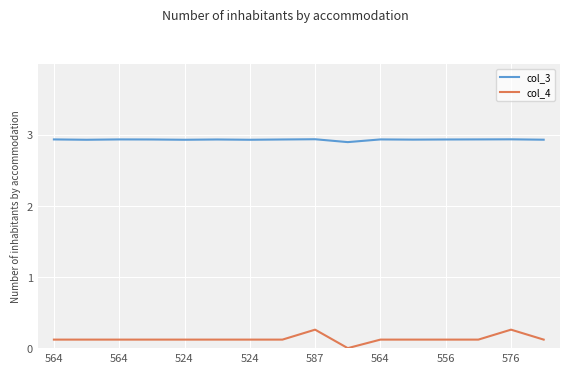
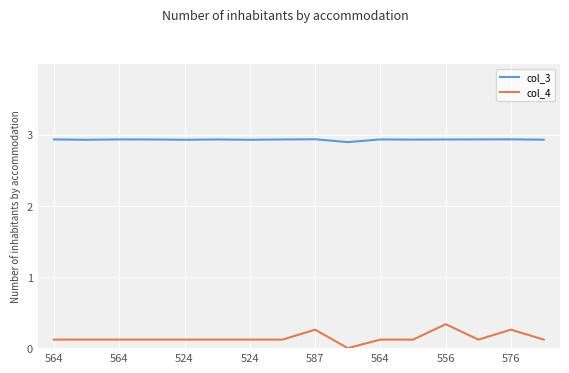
  {
    "col_3": {
      "587": 2.9,
      "556": 2.9,
      "576": 2.9
    },
    "col_4": {
      "587": 0.3,
-     "556": 0.1,
+     "556": 0.3,
      "576": 0.3
    }
  }
